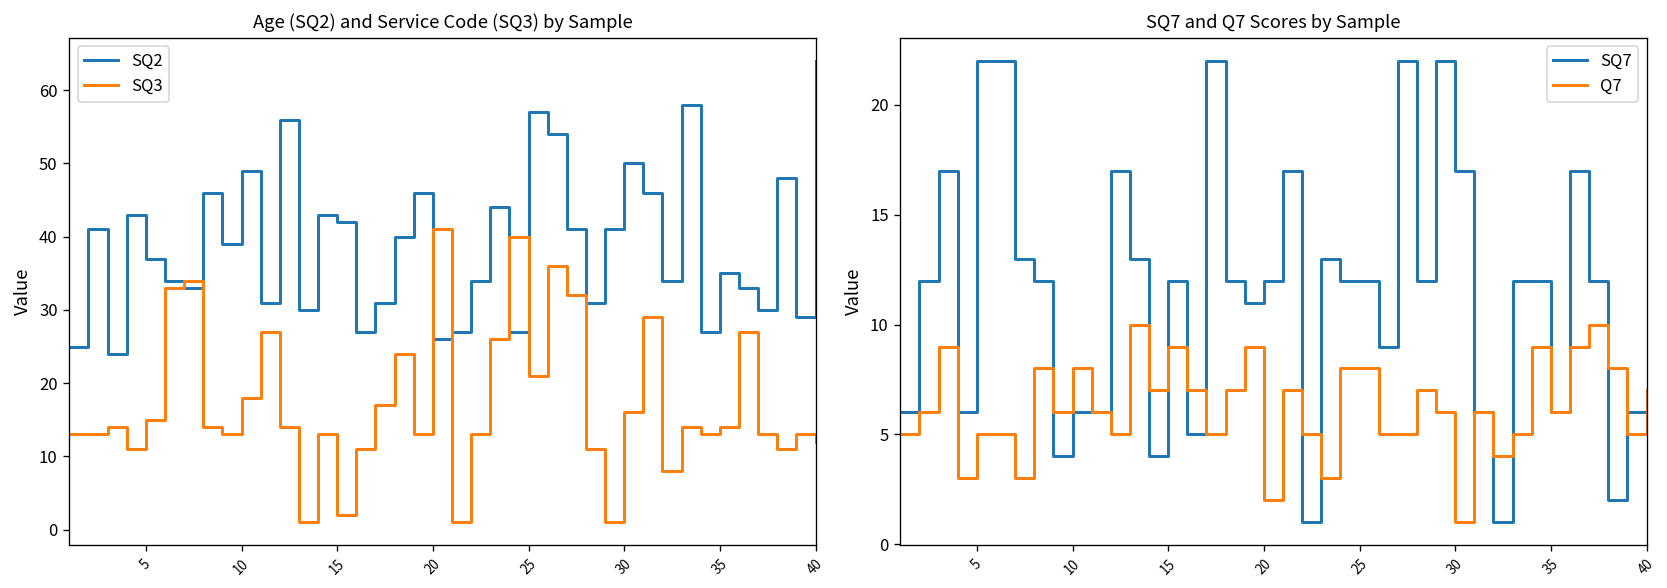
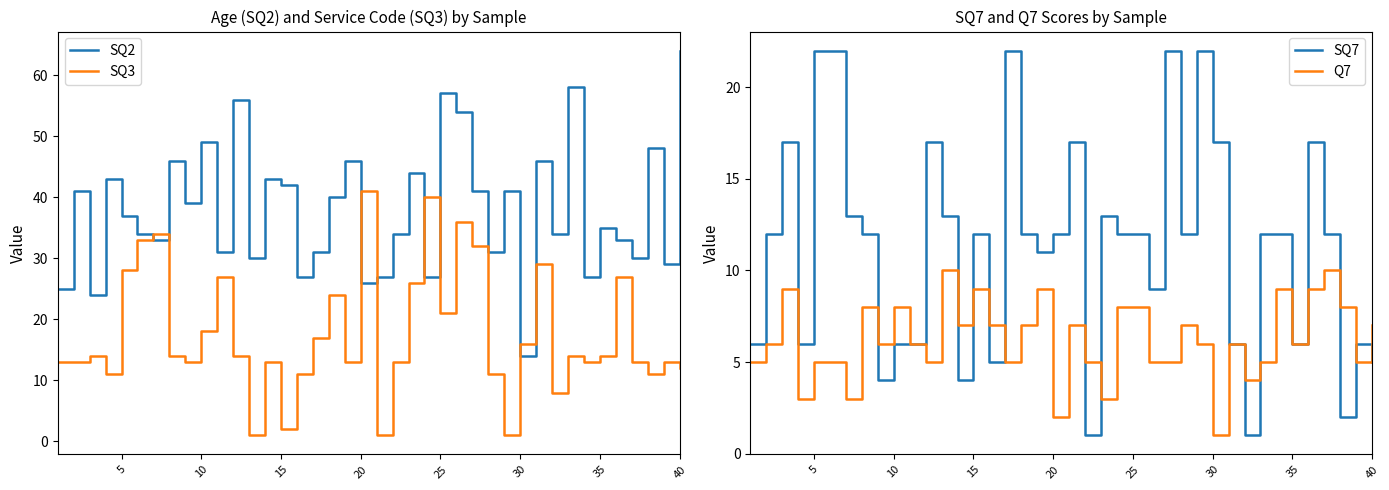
  {
    "Age (SQ2) and Service Code (SQ3) by Sample": {
      "SQ2": {
        "5": 37,
        "10": 49,
        "15": 42,
        "20": 26,
        "25": 57,
-       "30": 50,
+       "30": 14,
        "35": 35,
        "40": 64
      },
      "SQ3": {
-       "5": 15,
+       "5": 28,
        "10": 18,
        "15": 2,
        "20": 41,
        "25": 21,
        "30": 16,
        "35": 14,
        "40": 12
      }
    },
    "SQ7 and Q7 Scores by Sample": {
      "SQ7": {
        "5": 22.0,
        "10": 6.0,
        "15": 12.0,
        "20": 12.0,
        "25": 12.0,
        "30": 17.0,
        "40": 5.0
      },
      "Q7": {
        "5": 5.0,
        "10": 8.0,
        "15": 9.0,
        "20": 2.0,
        "25": 8.0,
        "30": 1.0,
        "40": 7.0
      }
    }
  }
